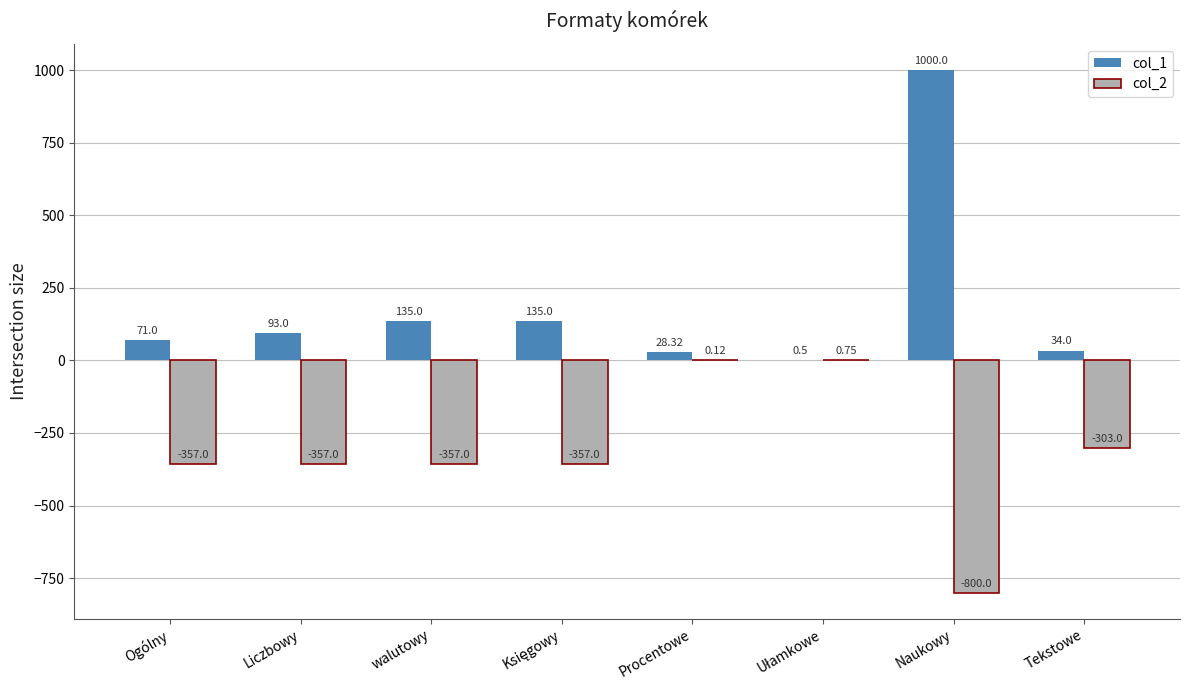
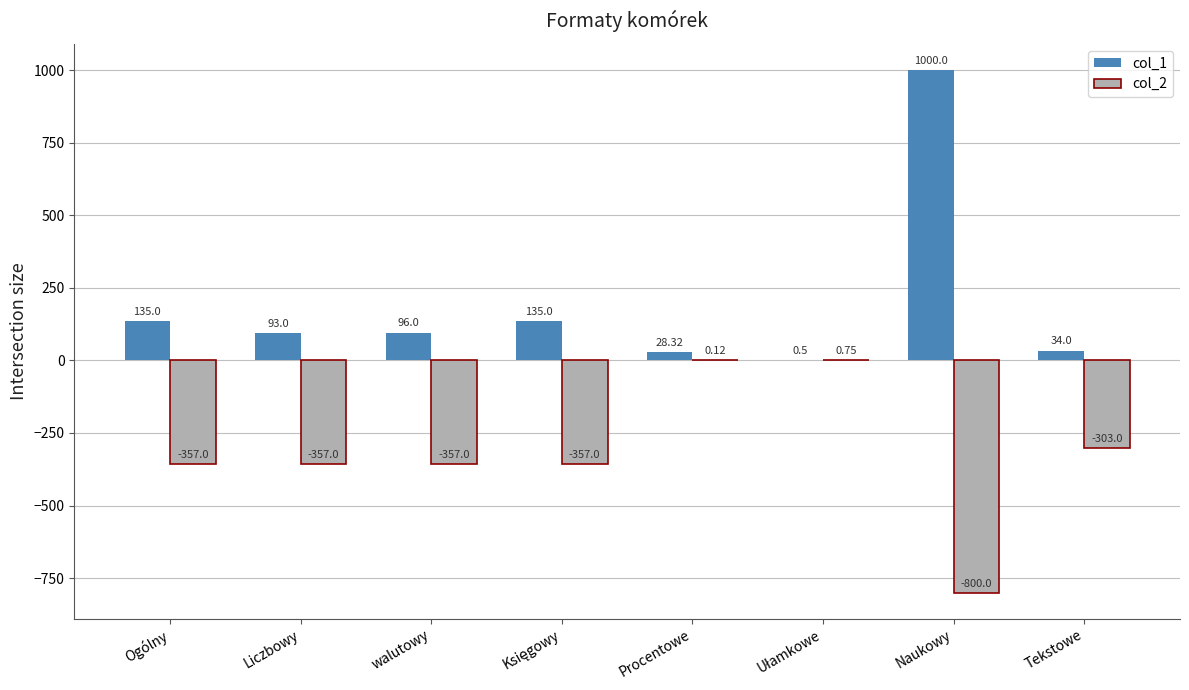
  {
    "col_1": {
-     "Ogólny": 71.0,
+     "Ogólny": 135.0,
      "Liczbowy": 93.0,
-     "walutowy": 135.0,
+     "walutowy": 96.0,
      "Księgowy": 135.0,
      "Procentowe": 28.32,
      "Ułamkowe": 0.5,
      "Naukowy": 1000.0,
      "Tekstowe": 34.0
    },
    "col_2": {
      "Ogólny": -357.0,
      "Liczbowy": -357.0,
      "walutowy": -357.0,
      "Księgowy": -357.0,
      "Procentowe": 0.12,
      "Ułamkowe": 0.75,
      "Naukowy": -800.0,
      "Tekstowe": -303.0
    }
  }
